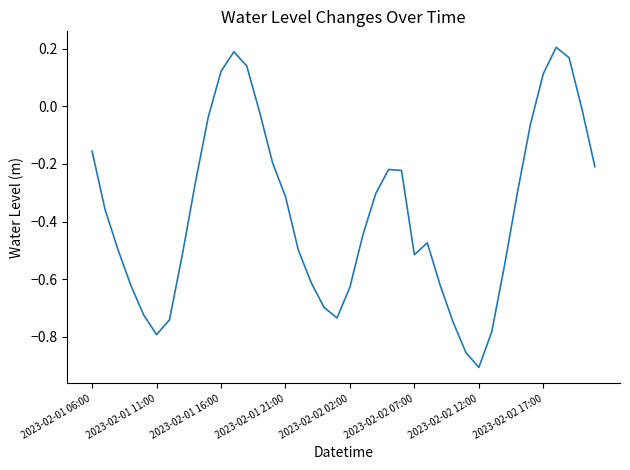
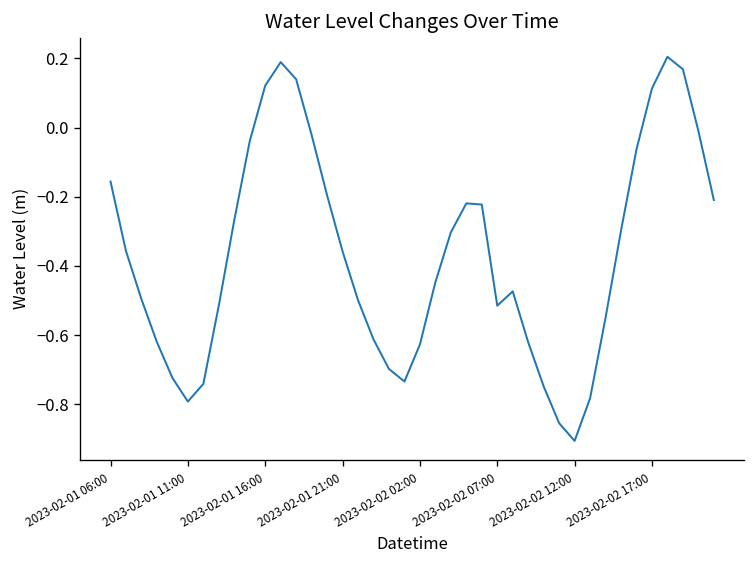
  {
    "2023-02-01 06:00": -0.16,
    "2023-02-01 11:00": -0.79,
    "2023-02-01 16:00": 0.12,
-   "2023-02-01 21:00": -0.31,
+   "2023-02-01 21:00": -0.36,
    "2023-02-02 02:00": -0.63,
    "2023-02-02 07:00": -0.51,
    "2023-02-02 12:00": -0.91,
    "2023-02-02 17:00": 0.11
  }
